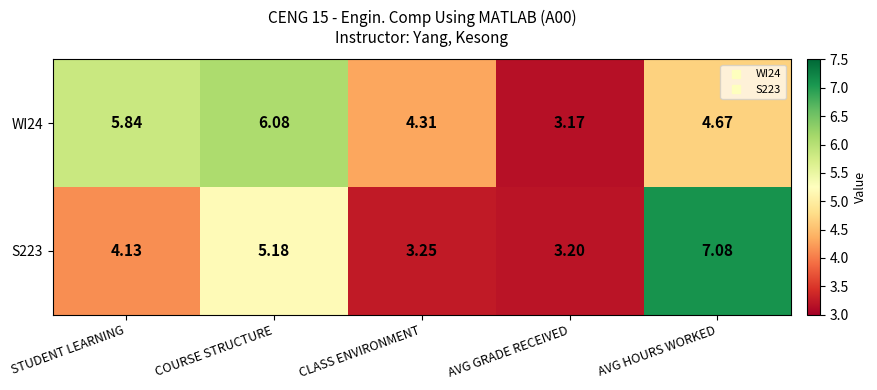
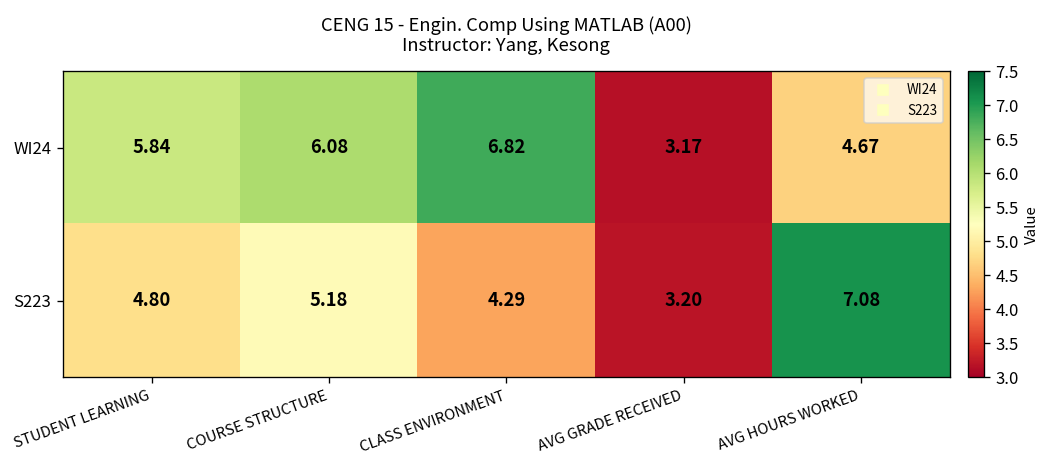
  {
    "WI24": {
      "STUDENT LEARNING": 5.84,
      "COURSE STRUCTURE": 6.08,
-     "CLASS ENVIRONMENT": 4.31,
+     "CLASS ENVIRONMENT": 6.82,
      "AVG GRADE RECEIVED": 3.17,
      "AVG HOURS WORKED": 4.67
    },
    "S223": {
-     "STUDENT LEARNING": 4.13,
+     "STUDENT LEARNING": 4.80,
      "COURSE STRUCTURE": 5.18,
-     "CLASS ENVIRONMENT": 3.25,
+     "CLASS ENVIRONMENT": 4.29,
      "AVG GRADE RECEIVED": 3.20,
      "AVG HOURS WORKED": 7.08
    }
  }
